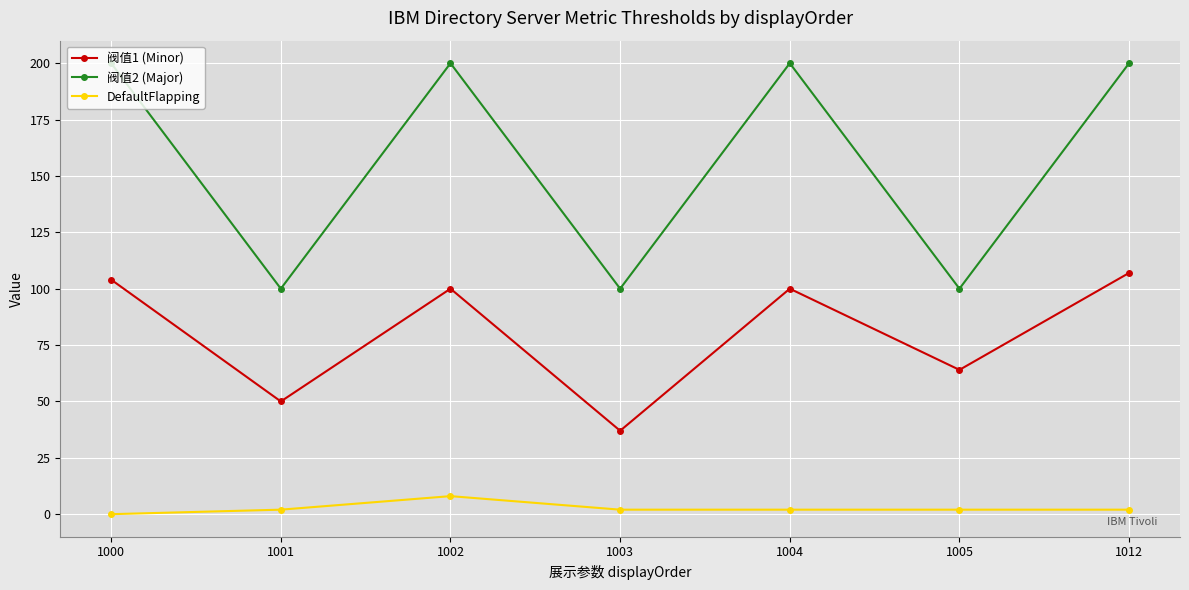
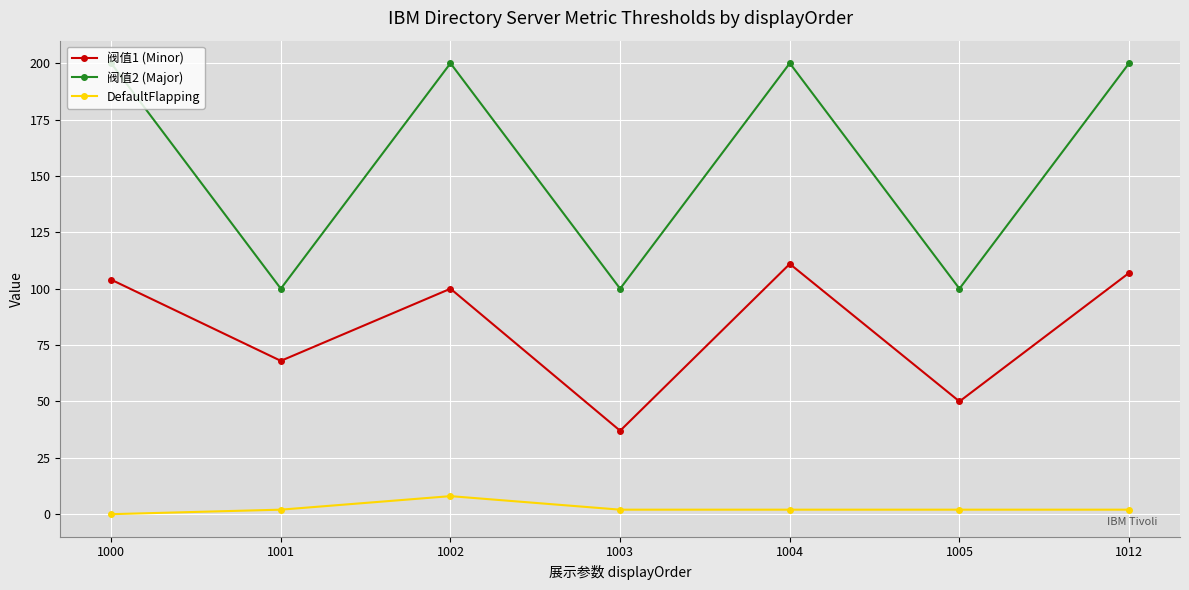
  {
    "阀值1 (Minor)": {
      "1000": 104,
-     "1001": 50,
+     "1001": 68,
      "1002": 100,
      "1003": 37,
-     "1004": 100,
-     "1005": 64,
+     "1004": 111,
+     "1005": 50,
      "1012": 107
    },
    "阀值2 (Major)": {
      "1001": 100,
      "1002": 200,
      "1003": 100,
      "1004": 200,
      "1005": 100,
      "1012": 200
    },
    "DefaultFlapping": {
      "1000": 0,
      "1001": 2,
      "1002": 8,
      "1003": 2,
      "1004": 2,
      "1005": 2,
      "1012": 2
    }
  }
